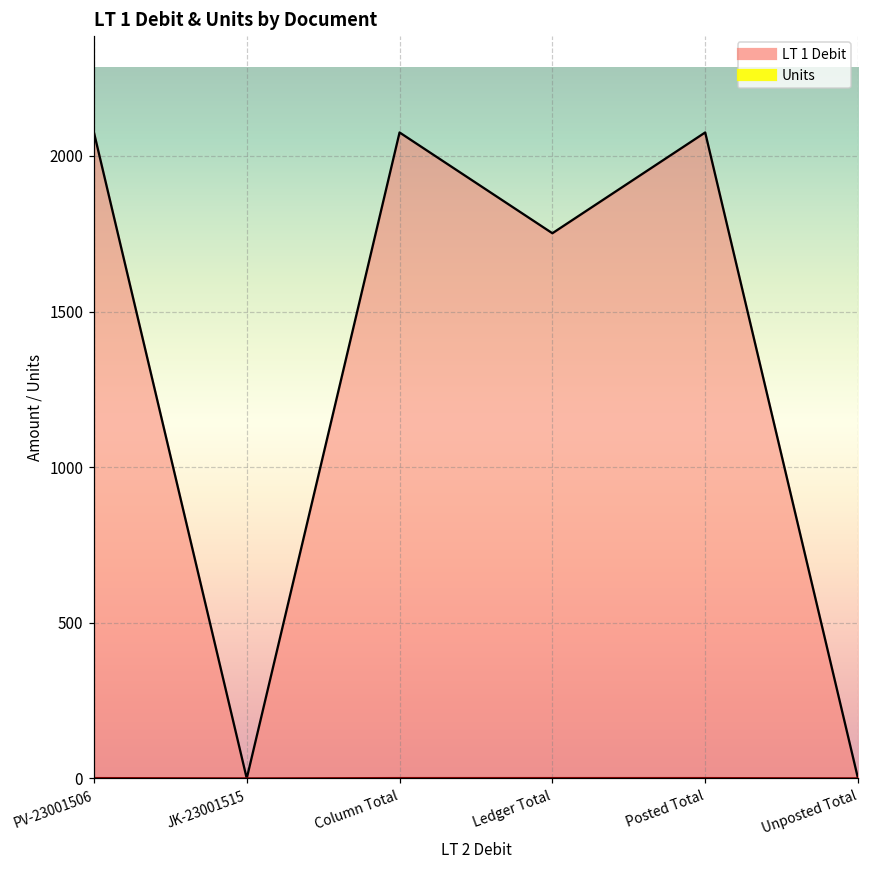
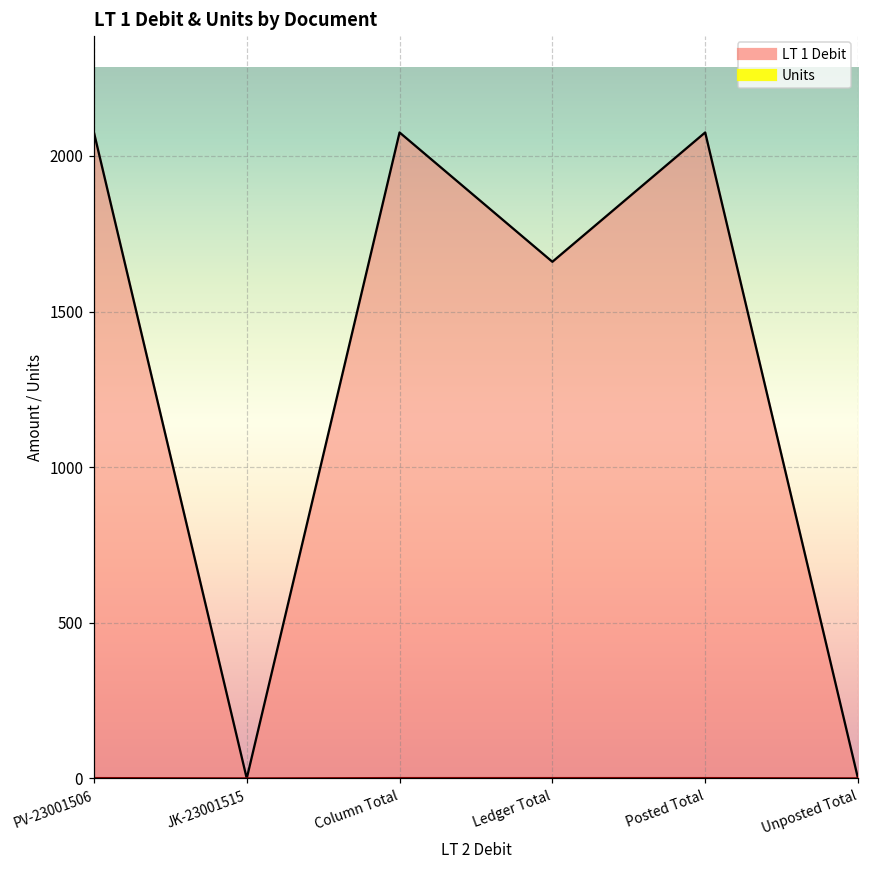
  {
    "LT 1 Debit": {
      "PV-23001506": 2080,
      "Column Total": 2080,
-     "Ledger Total": 1750,
+     "Ledger Total": 1660,
      "Posted Total": 2080
    },
    "Units": {
      "PV-23001506": 0,
      "Column Total": 0,
      "Ledger Total": 0,
      "Posted Total": 0
    }
  }
